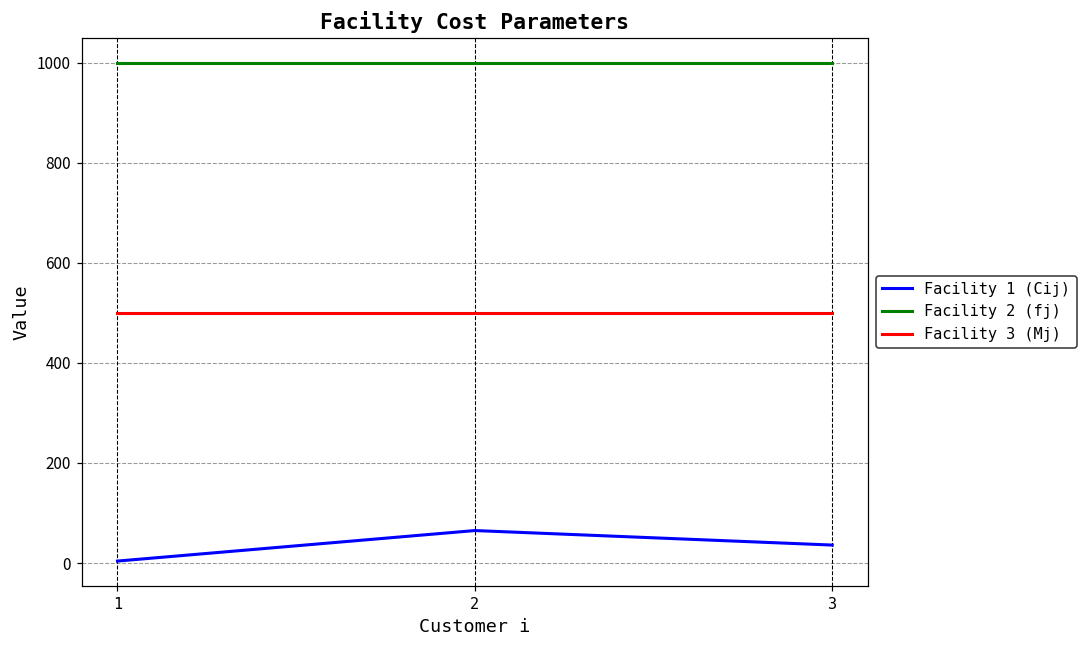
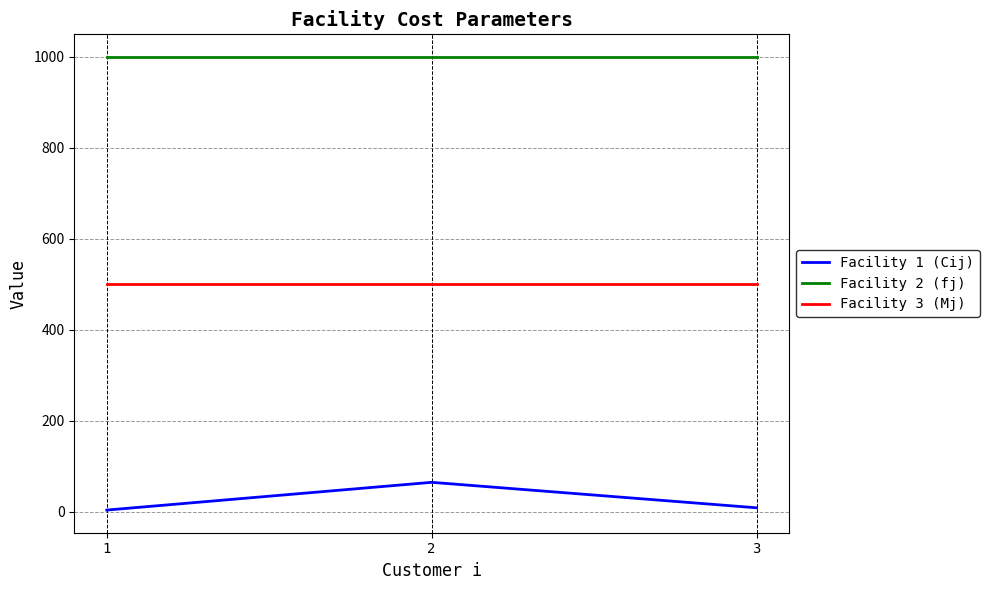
  {
    "Facility 1 (Cij)": {
      "1": 0,
      "2": 70,
-     "3": 40
+     "3": 10
    },
    "Facility 2 (fj)": {
      "1": 1000,
      "2": 1000,
      "3": 1000
    },
    "Facility 3 (Mj)": {
      "1": 500,
      "2": 500,
      "3": 500
    }
  }
